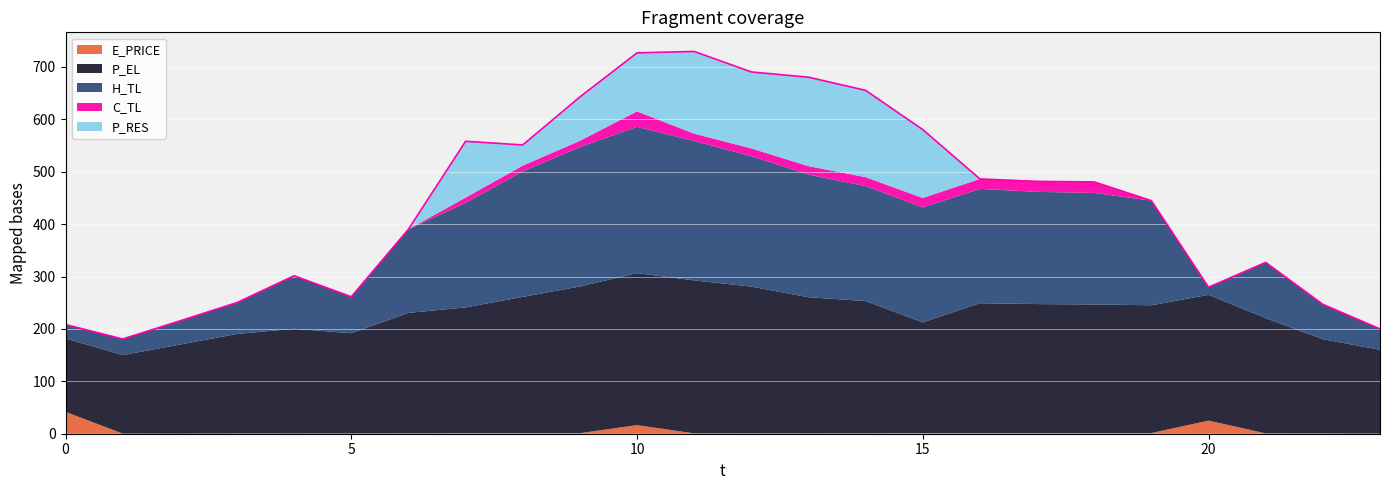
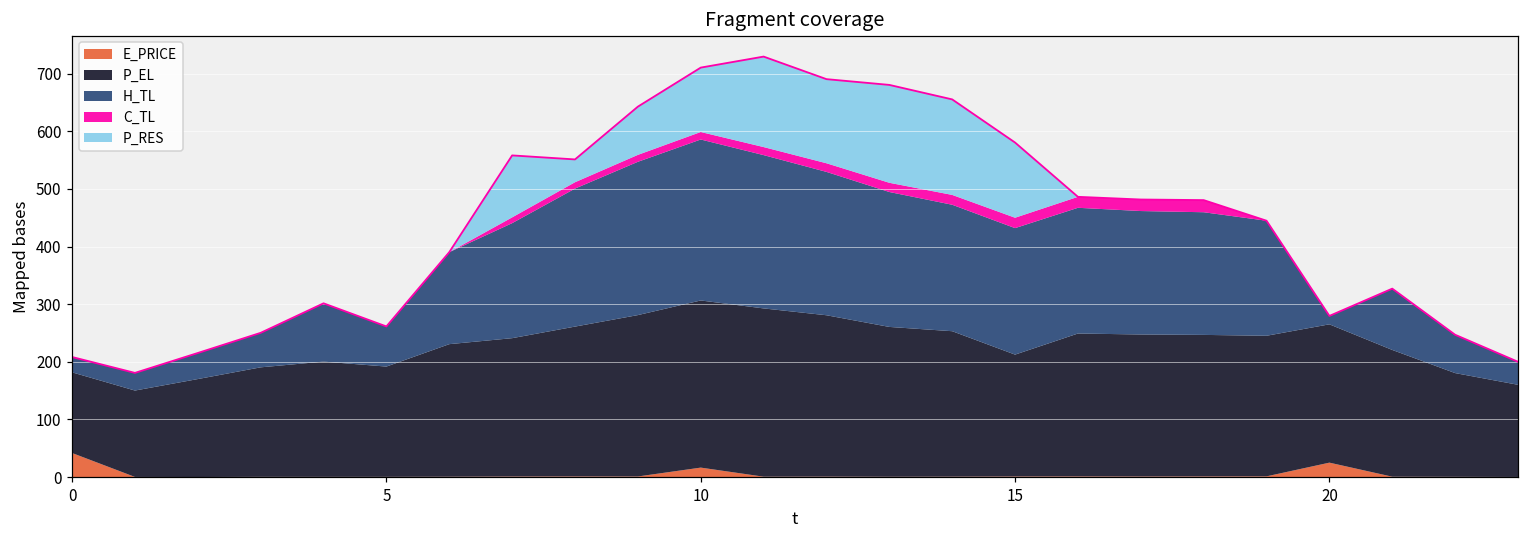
  {
    "E_PRICE": {
      "0": 40,
      "10": 20,
      "20": 30
    },
    "P_EL": {
      "0": 140,
      "5": 190,
      "10": 290,
      "15": 210,
      "20": 240
    },
    "H_TL": {
      "10": 280,
      "15": 220
    },
    "C_TL": {
-     "10": 30,
+     "10": 10,
      "15": 20
    },
    "P_RES": {
      "10": 110,
      "15": 130
    }
  }
